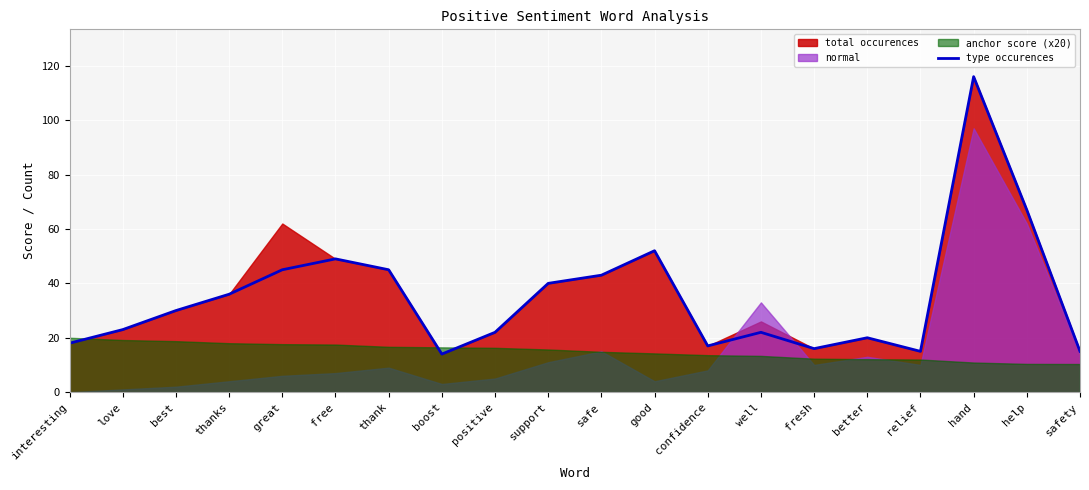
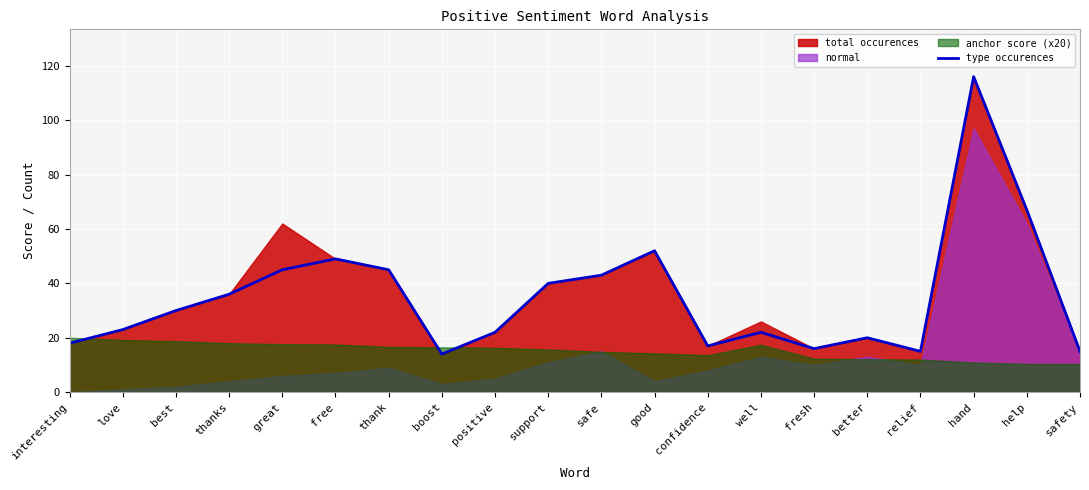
  {
    "type occurences": {
      "great": 45,
      "well": 22
    },
    "total occurences": {
      "great": 62,
      "well": 26
    },
    "normal": {
      "interesting": 0,
      "love": 1,
      "best": 2,
      "thanks": 4,
      "great": 6,
      "free": 7,
      "thank": 9,
      "boost": 3,
      "positive": 5,
      "support": 11,
      "good": 4,
      "confidence": 8,
-     "well": 33,
+     "well": 13,
      "fresh": 10,
      "relief": 10,
      "hand": 97,
      "help": 62,
      "safety": 14
    },
    "anchor score (x20)": {
      "interesting": 20,
      "love": 19,
      "best": 19,
      "thanks": 18,
      "great": 18,
      "free": 18,
      "thank": 17,
      "boost": 16,
      "positive": 16,
      "support": 16,
      "good": 14,
      "confidence": 14,
-     "well": 13,
+     "well": 17,
      "fresh": 12,
      "relief": 12,
      "hand": 11,
      "help": 10,
      "safety": 10
    }
  }
